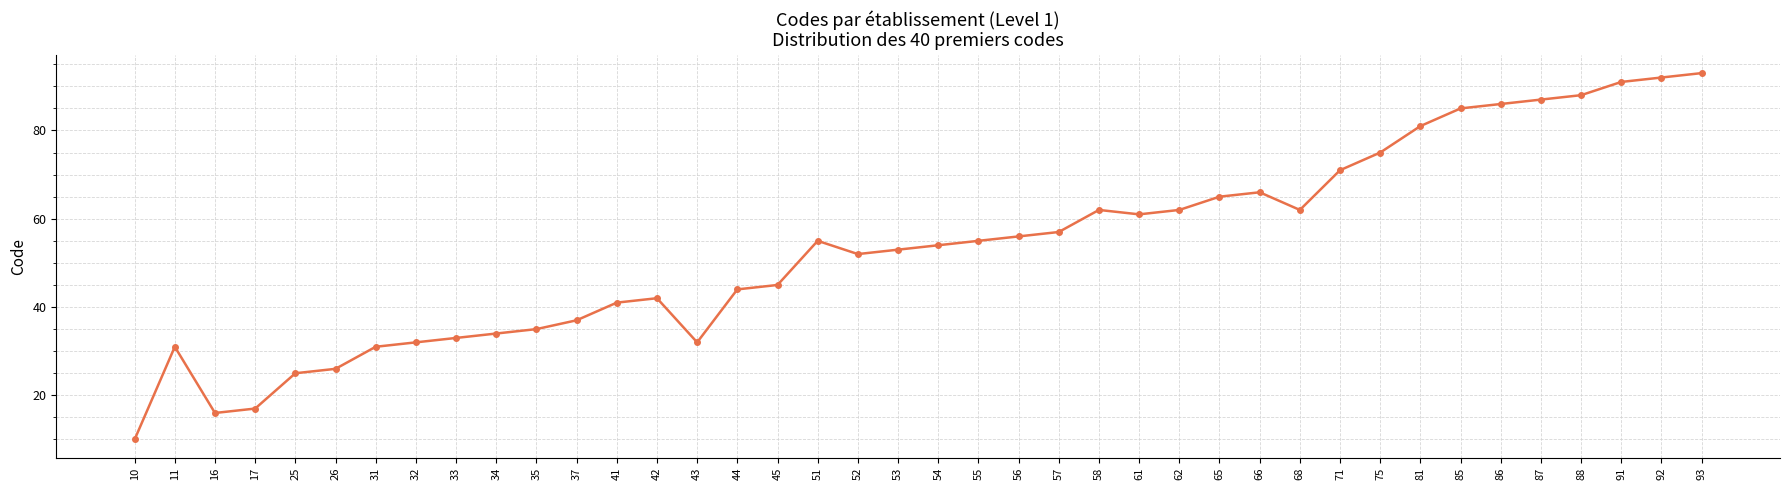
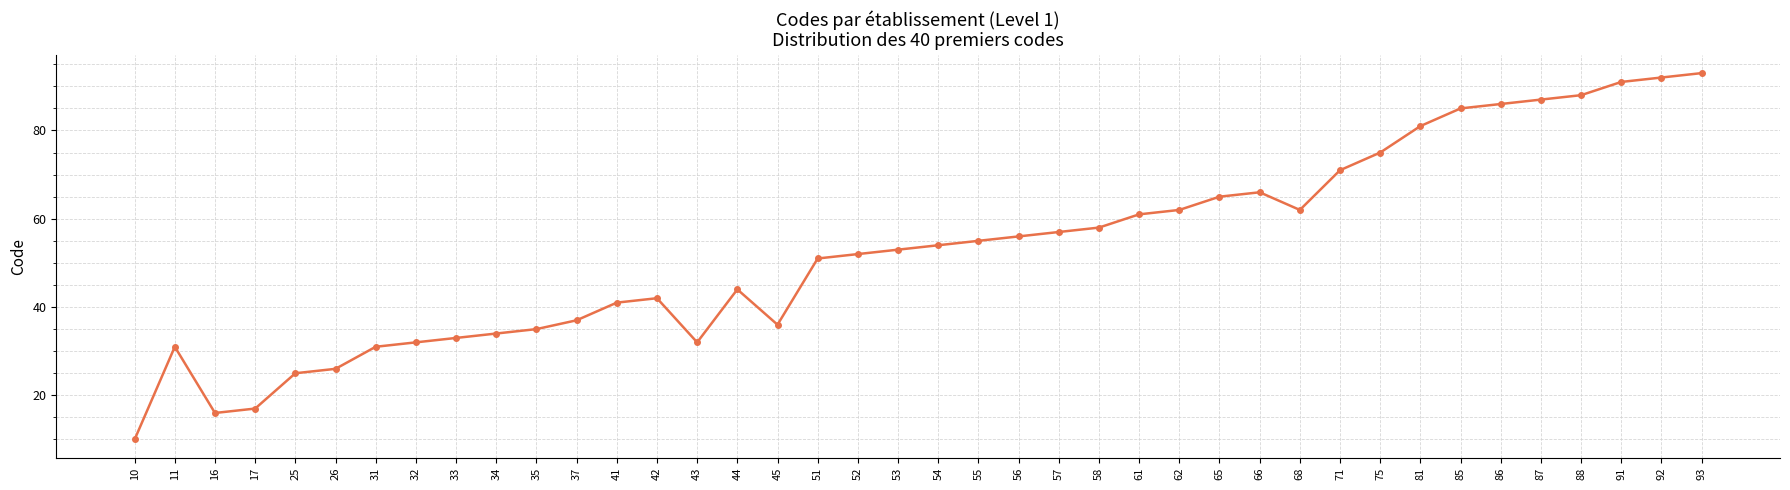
  {
    "10": 10,
    "11": 31,
    "16": 16,
    "17": 17,
    "25": 25,
    "26": 26,
    "31": 31,
    "32": 32,
    "33": 33,
    "34": 34,
    "35": 35,
    "37": 37,
    "41": 41,
    "42": 42,
    "43": 32,
    "44": 44,
-   "45": 45,
-   "51": 55,
+   "45": 36,
+   "51": 51,
    "52": 52,
    "53": 53,
    "54": 54,
    "55": 55,
    "56": 56,
    "57": 57,
-   "58": 62,
+   "58": 58,
    "61": 61,
    "62": 62,
    "65": 65,
    "66": 66,
    "68": 62,
    "71": 71,
    "75": 75,
    "81": 81,
    "85": 85,
    "86": 86,
    "87": 87,
    "88": 88,
    "91": 91,
    "92": 92,
    "93": 93
  }
